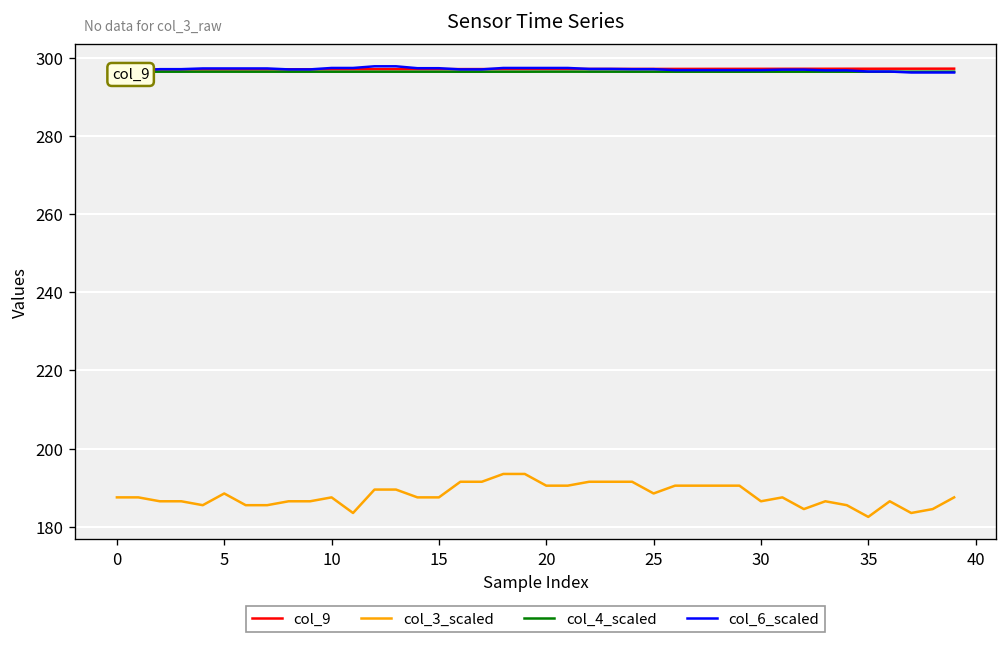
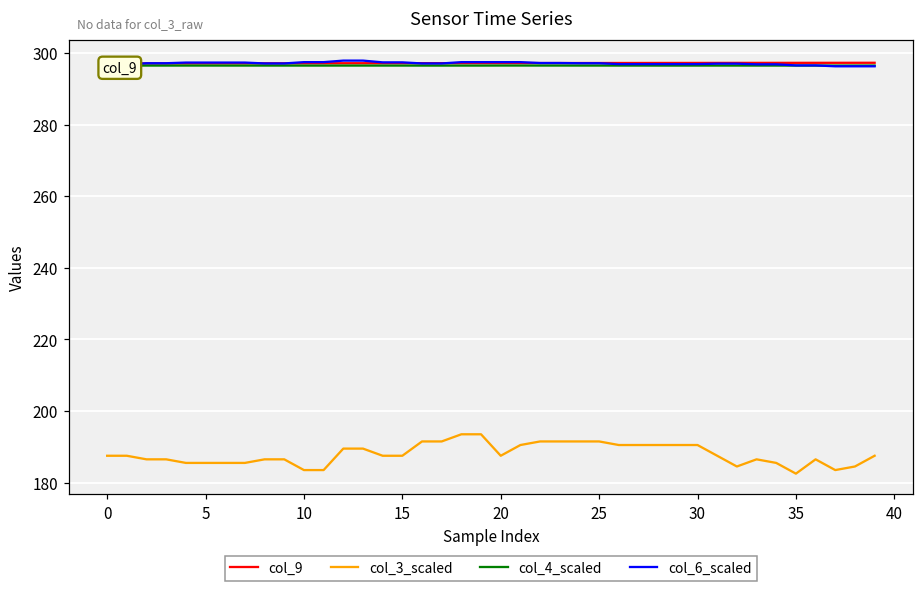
  {
    "col_3_scaled": {
      "0": 188,
-     "5": 189,
-     "10": 188,
+     "5": 186,
+     "10": 184,
      "15": 188,
-     "20": 191,
-     "25": 189,
-     "30": 187,
+     "20": 188,
+     "25": 192,
+     "30": 191,
      "35": 183
    }
  }
